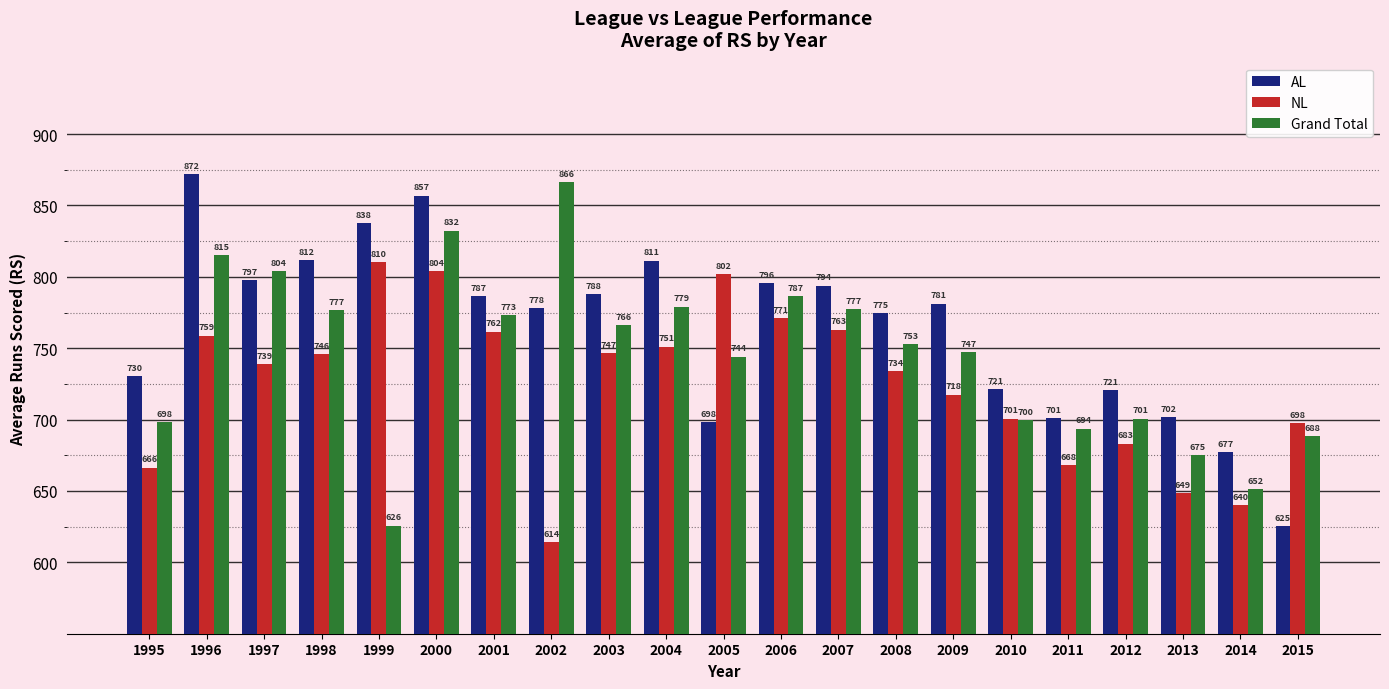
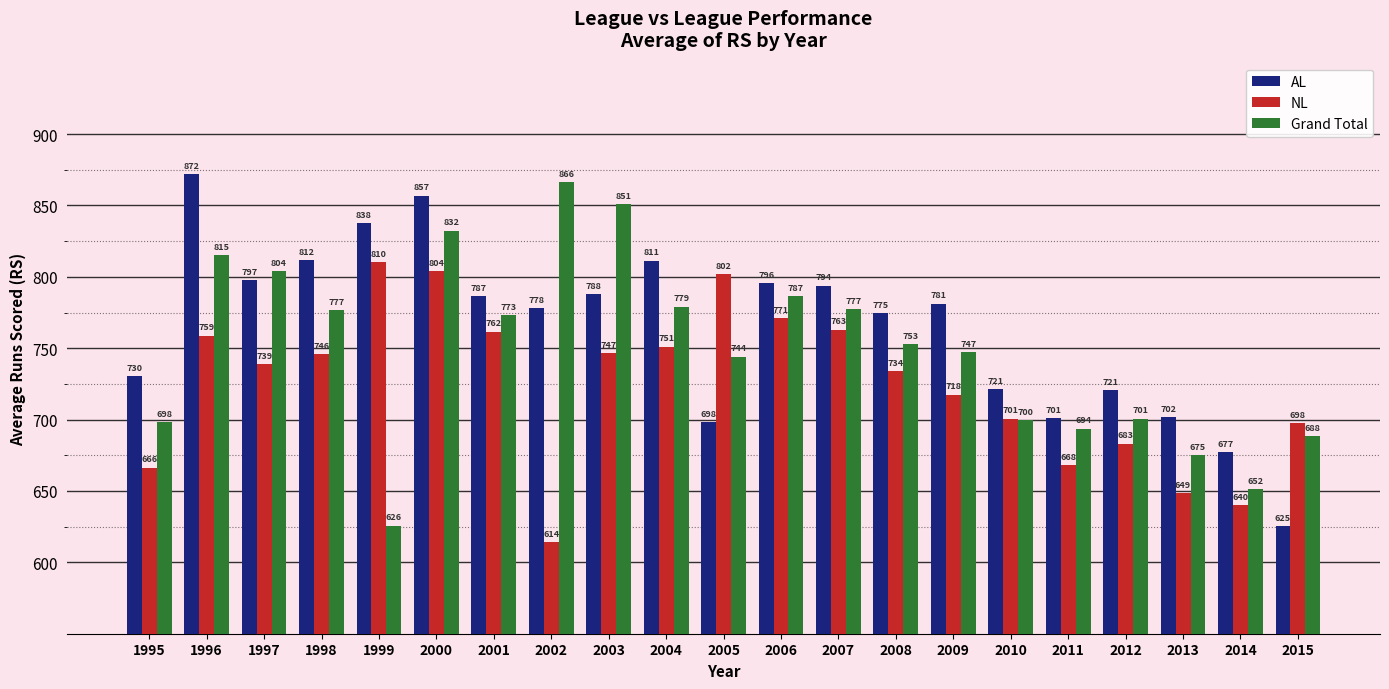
  {
    "AL": {
      "1995": 730,
      "1996": 872,
      "1997": 797,
      "1998": 812,
      "1999": 838,
      "2000": 857,
      "2001": 787,
      "2002": 778,
      "2003": 788,
      "2004": 811,
      "2005": 698,
      "2006": 796,
      "2007": 794,
      "2008": 775,
      "2009": 781,
      "2010": 721,
      "2011": 701,
      "2012": 721,
      "2013": 702,
      "2014": 677,
      "2015": 625
    },
    "NL": {
      "1995": 666,
      "1996": 759,
      "1997": 739,
      "1998": 746,
      "1999": 810,
      "2000": 804,
      "2001": 762,
      "2002": 614,
      "2003": 747,
      "2004": 751,
      "2005": 802,
      "2006": 771,
      "2007": 763,
      "2008": 734,
      "2009": 718,
      "2010": 701,
      "2011": 668,
      "2012": 683,
      "2013": 649,
      "2014": 640,
      "2015": 698
    },
    "Grand Total": {
      "1995": 698,
      "1996": 815,
      "1997": 804,
      "1998": 777,
      "1999": 626,
      "2000": 832,
      "2001": 773,
      "2002": 866,
-     "2003": 766,
+     "2003": 851,
      "2004": 779,
      "2005": 744,
      "2006": 787,
      "2007": 777,
      "2008": 753,
      "2009": 747,
      "2010": 700,
      "2011": 694,
      "2012": 701,
      "2013": 675,
      "2014": 652,
      "2015": 688
    }
  }
